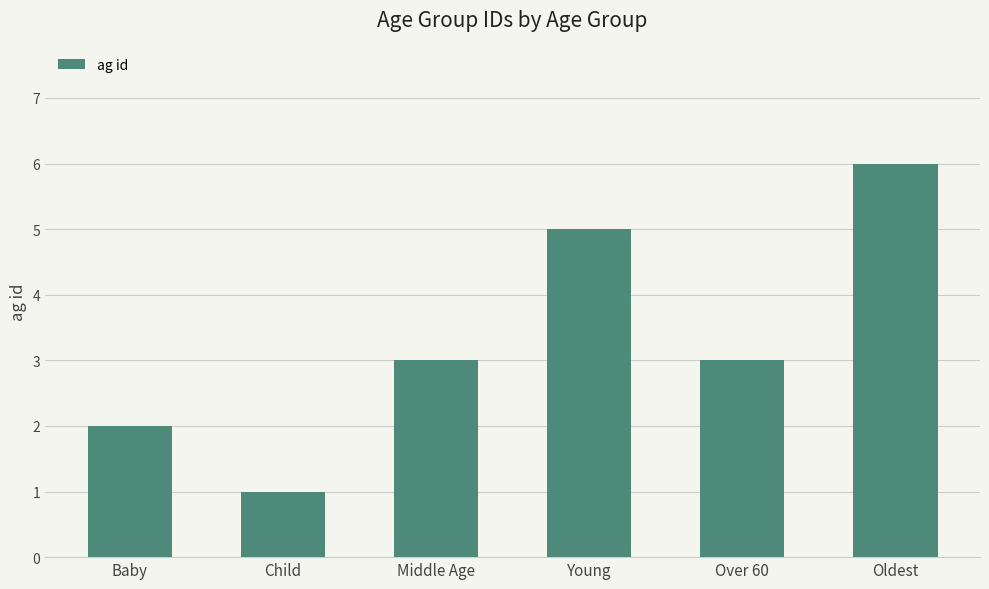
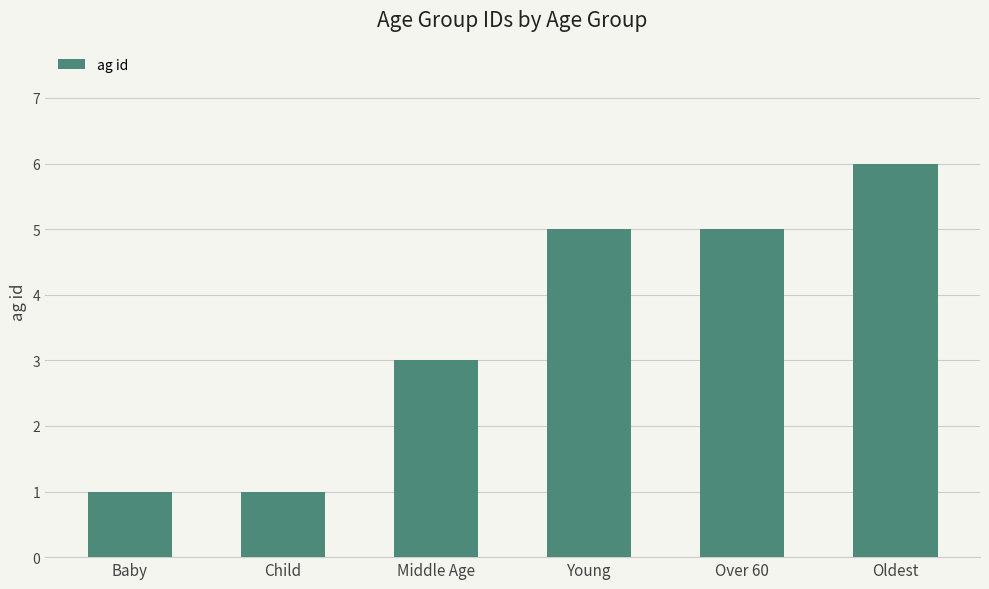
  {
-   "Baby": 2,
+   "Baby": 1,
    "Child": 1,
    "Middle Age": 3,
    "Young": 5,
-   "Over 60": 3,
+   "Over 60": 5,
    "Oldest": 6
  }
